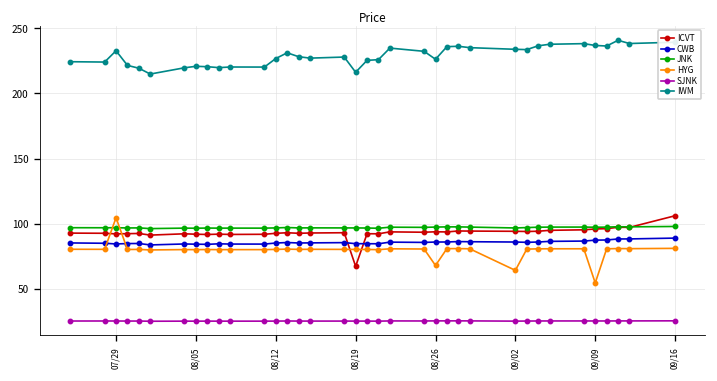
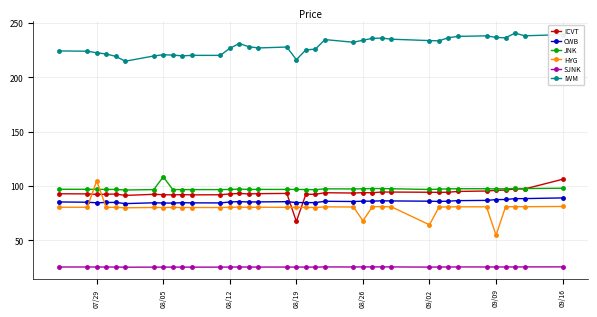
  {
    "ICVT": {
      "07/29": 92,
      "08/05": 92,
      "08/12": 93,
      "08/19": 67,
      "08/26": 94,
      "09/02": 94,
      "09/16": 106
    },
    "CWB": {
      "07/29": 85,
      "08/05": 84,
      "08/12": 85,
      "08/19": 85,
      "08/26": 86,
      "09/02": 86,
      "09/09": 87,
      "09/16": 89
    },
    "JNK": {
      "07/29": 97,
-     "08/05": 97,
+     "08/05": 109,
      "08/12": 97,
      "08/19": 97,
      "08/26": 98,
      "09/02": 97,
      "09/16": 98
    },
    "HYG": {
      "07/29": 105,
      "08/05": 80,
      "08/12": 80,
      "08/19": 80,
      "08/26": 68,
      "09/02": 64,
      "09/09": 55,
      "09/16": 81
    },
    "SJNK": {
      "07/29": 25,
      "08/05": 25,
      "08/12": 25,
      "08/19": 25,
      "08/26": 26,
      "09/02": 25,
      "09/09": 25,
      "09/16": 26
    },
    "IWM": {
-     "07/29": 233,
+     "07/29": 223,
      "08/05": 221,
      "08/12": 227,
      "08/19": 216,
-     "08/26": 226,
+     "08/26": 234,
      "09/02": 234,
      "09/09": 237
    }
  }
